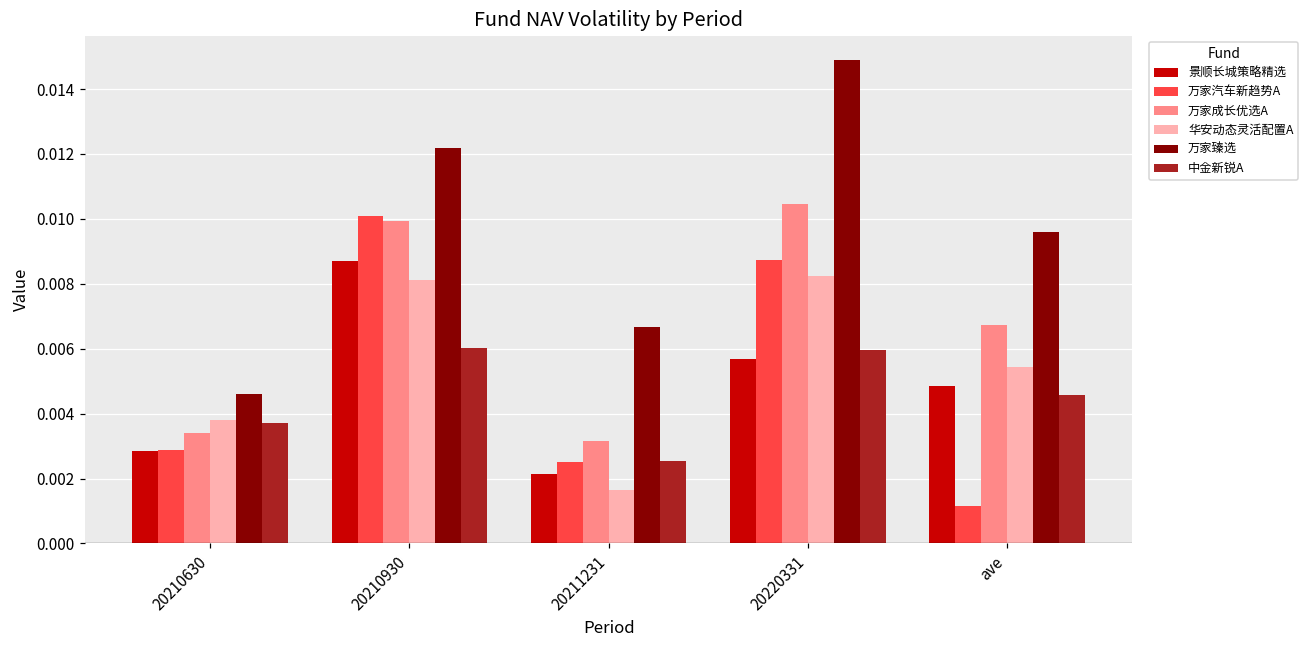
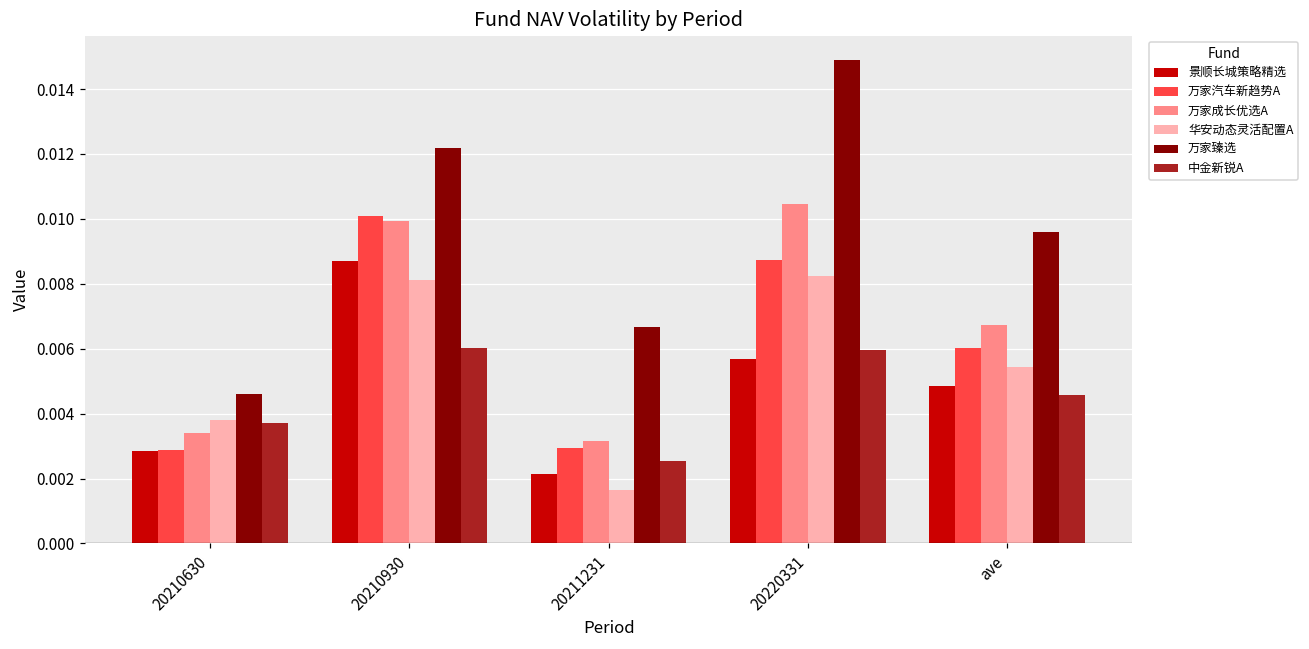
  {
    "万家汽车新趋势A": {
      "20210630": 0.0029,
      "20210930": 0.0101,
-     "20211231": 0.0025,
+     "20211231": 0.0029,
      "20220331": 0.0087,
-     "ave": 0.0012
+     "ave": 0.0060
    }
  }
